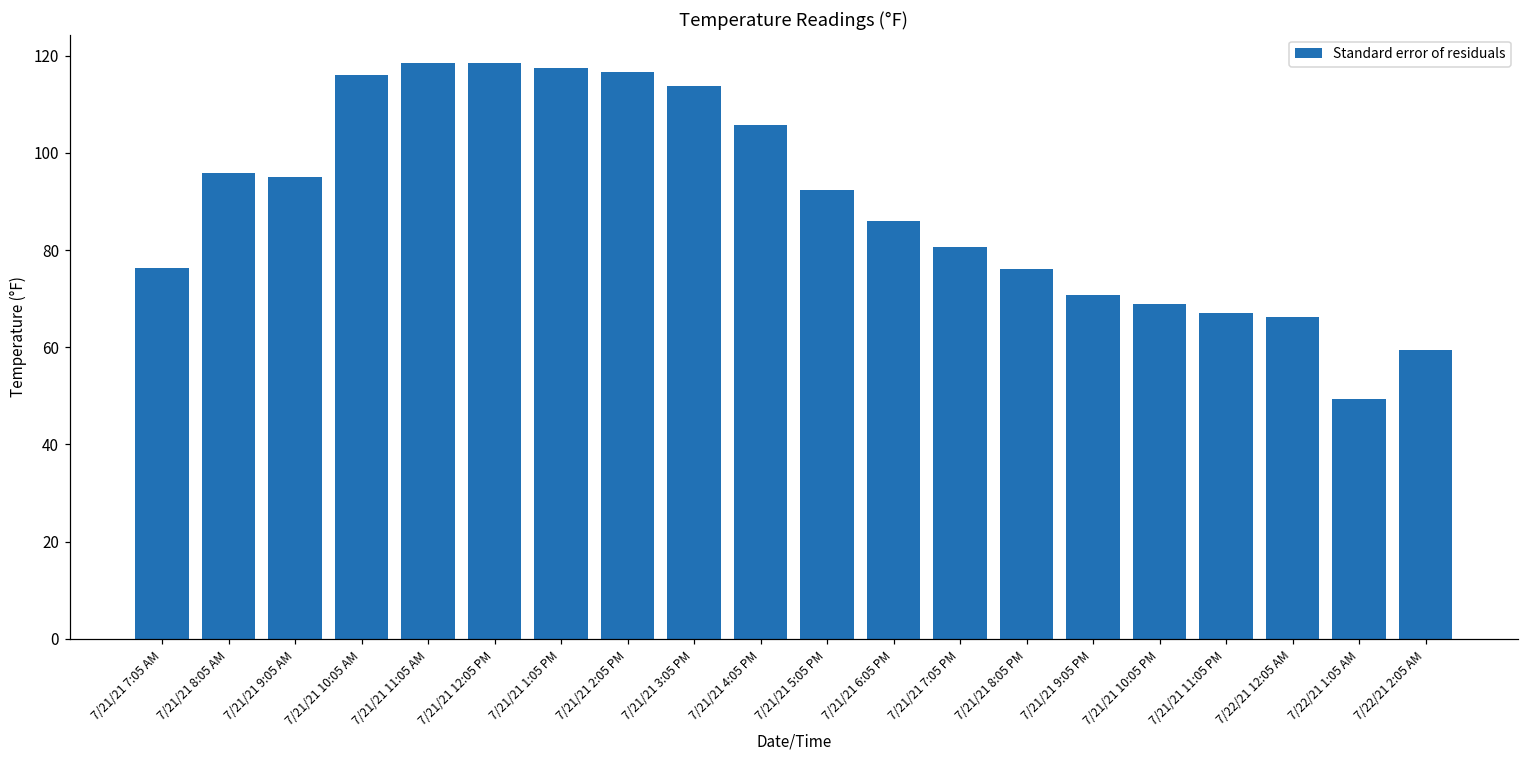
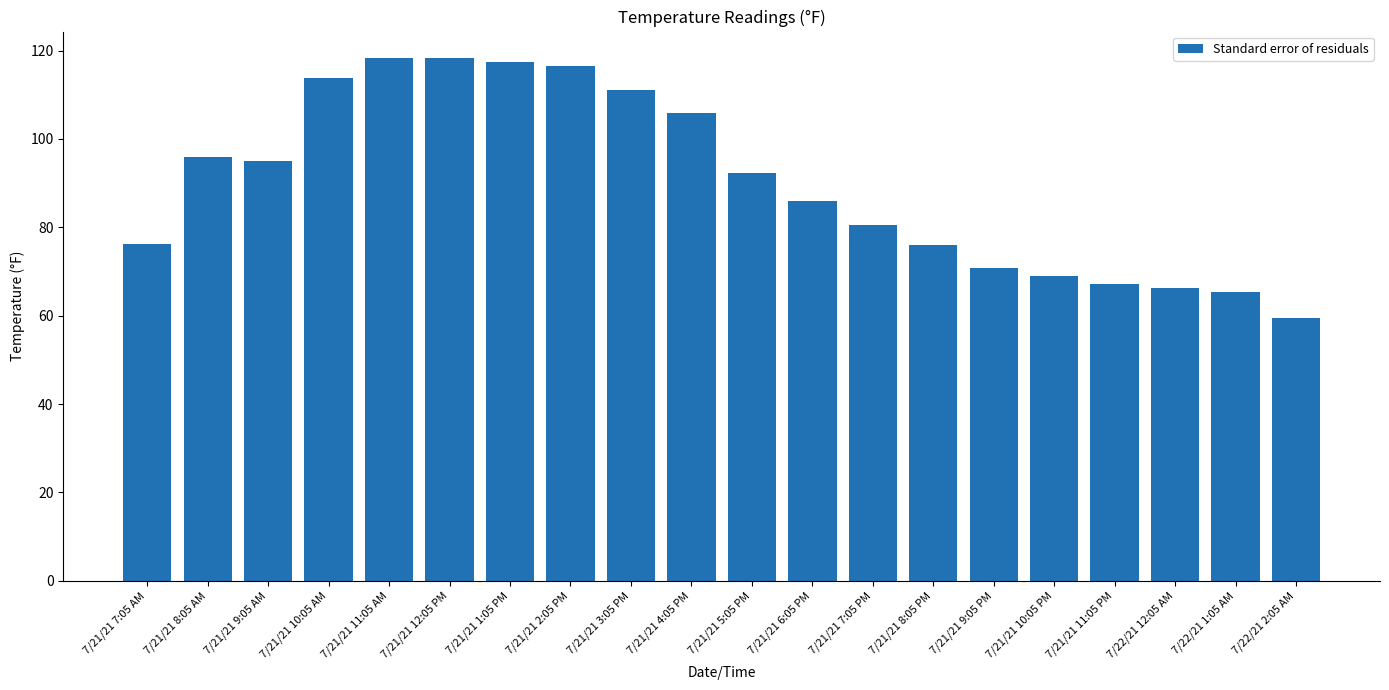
  {
    "7/21/21 7:05 AM": 76,
    "7/21/21 8:05 AM": 96,
    "7/21/21 9:05 AM": 95,
-   "7/21/21 10:05 AM": 116,
+   "7/21/21 10:05 AM": 114,
    "7/21/21 11:05 AM": 118,
    "7/21/21 12:05 PM": 118,
    "7/21/21 1:05 PM": 118,
    "7/21/21 2:05 PM": 117,
-   "7/21/21 3:05 PM": 114,
+   "7/21/21 3:05 PM": 111,
    "7/21/21 4:05 PM": 106,
    "7/21/21 5:05 PM": 92,
    "7/21/21 6:05 PM": 86,
    "7/21/21 7:05 PM": 81,
    "7/21/21 8:05 PM": 76,
    "7/21/21 9:05 PM": 71,
    "7/21/21 10:05 PM": 69,
    "7/21/21 11:05 PM": 67,
    "7/22/21 12:05 AM": 66,
-   "7/22/21 1:05 AM": 49,
+   "7/22/21 1:05 AM": 65,
    "7/22/21 2:05 AM": 60
  }
